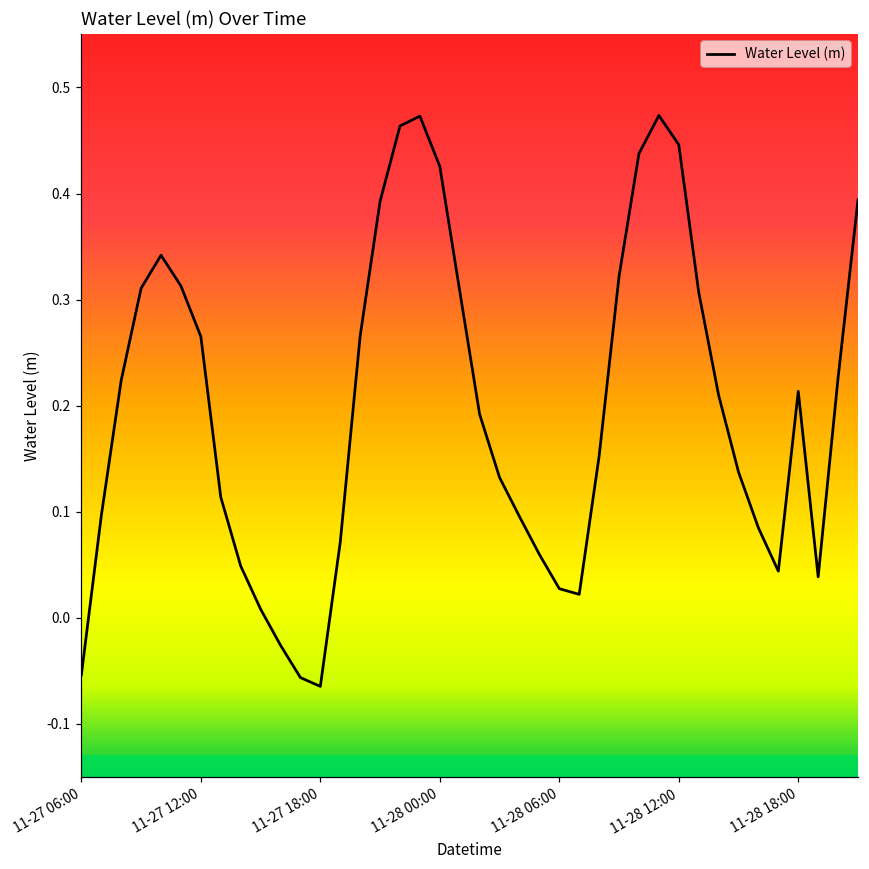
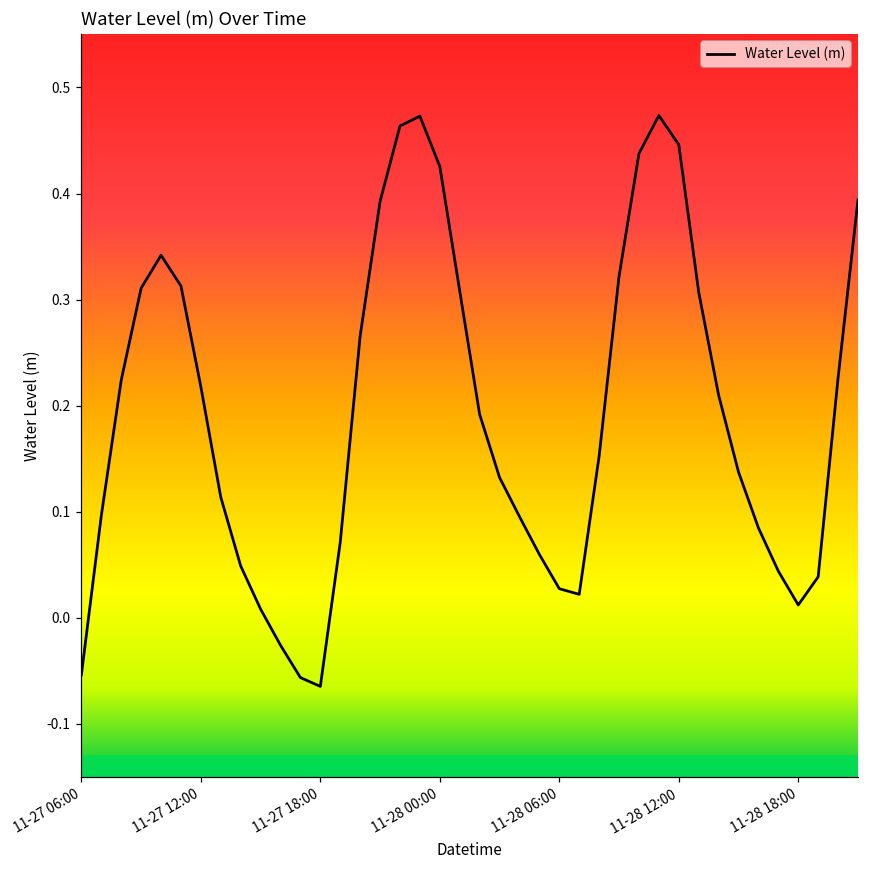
  {
    "11-27 06:00": -0.05,
-   "11-27 12:00": 0.27,
+   "11-27 12:00": 0.22,
    "11-27 18:00": -0.06,
    "11-28 00:00": 0.43,
    "11-28 06:00": 0.03,
    "11-28 12:00": 0.45,
-   "11-28 18:00": 0.21
+   "11-28 18:00": 0.01
  }
